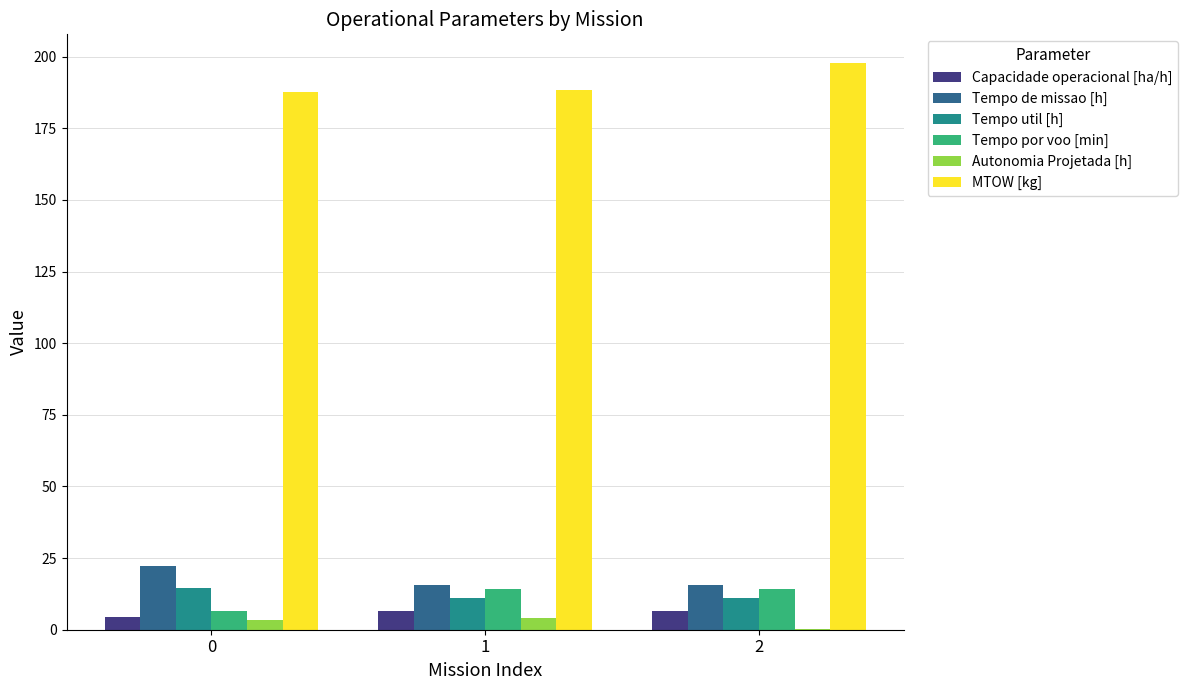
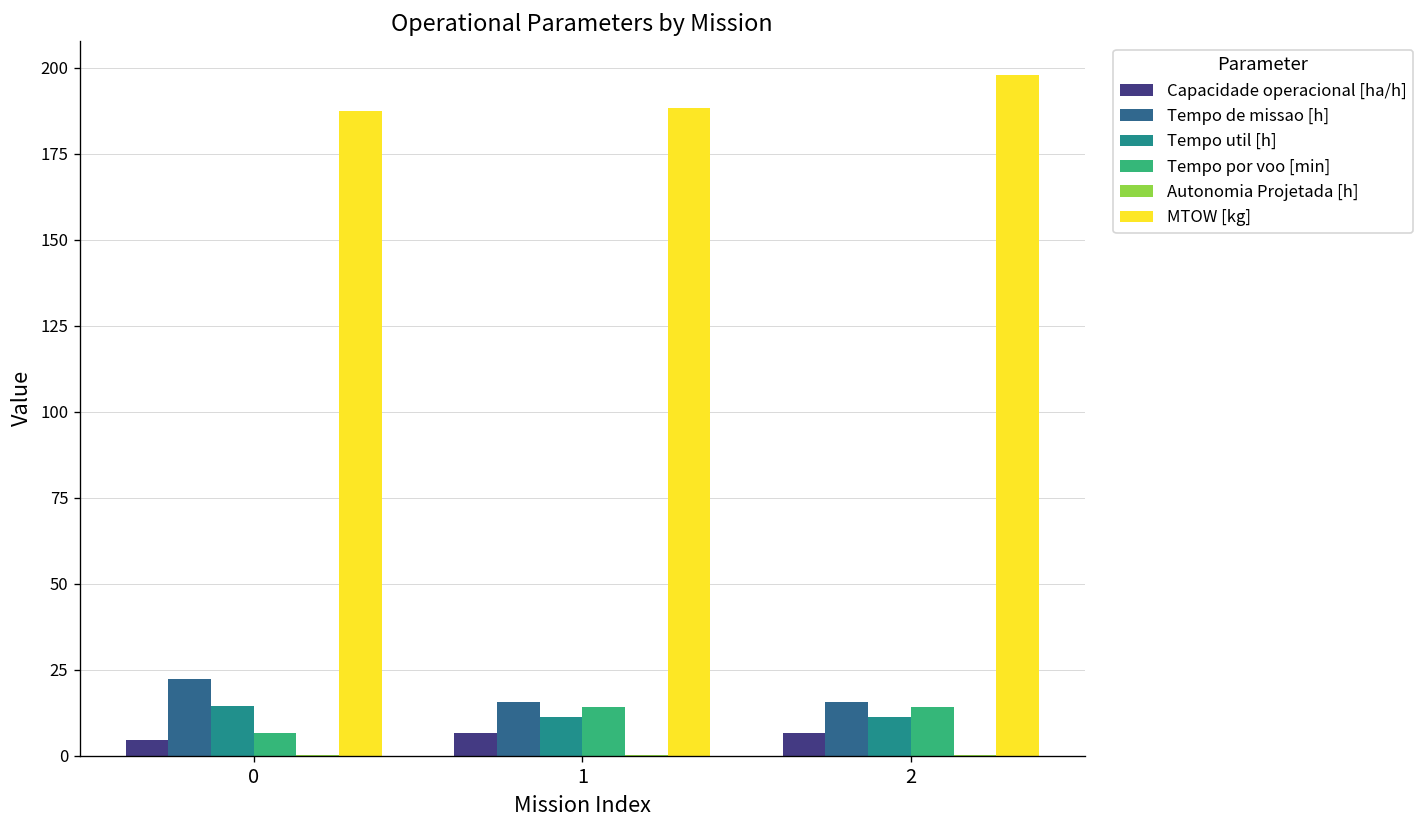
  {
    "Autonomia Projetada [h]": {
-     "0": 3,
-     "1": 4
+     "0": 0,
+     "1": 0
    },
    "MTOW [kg]": {
      "0": 188,
      "1": 188,
      "2": 198
    }
  }
